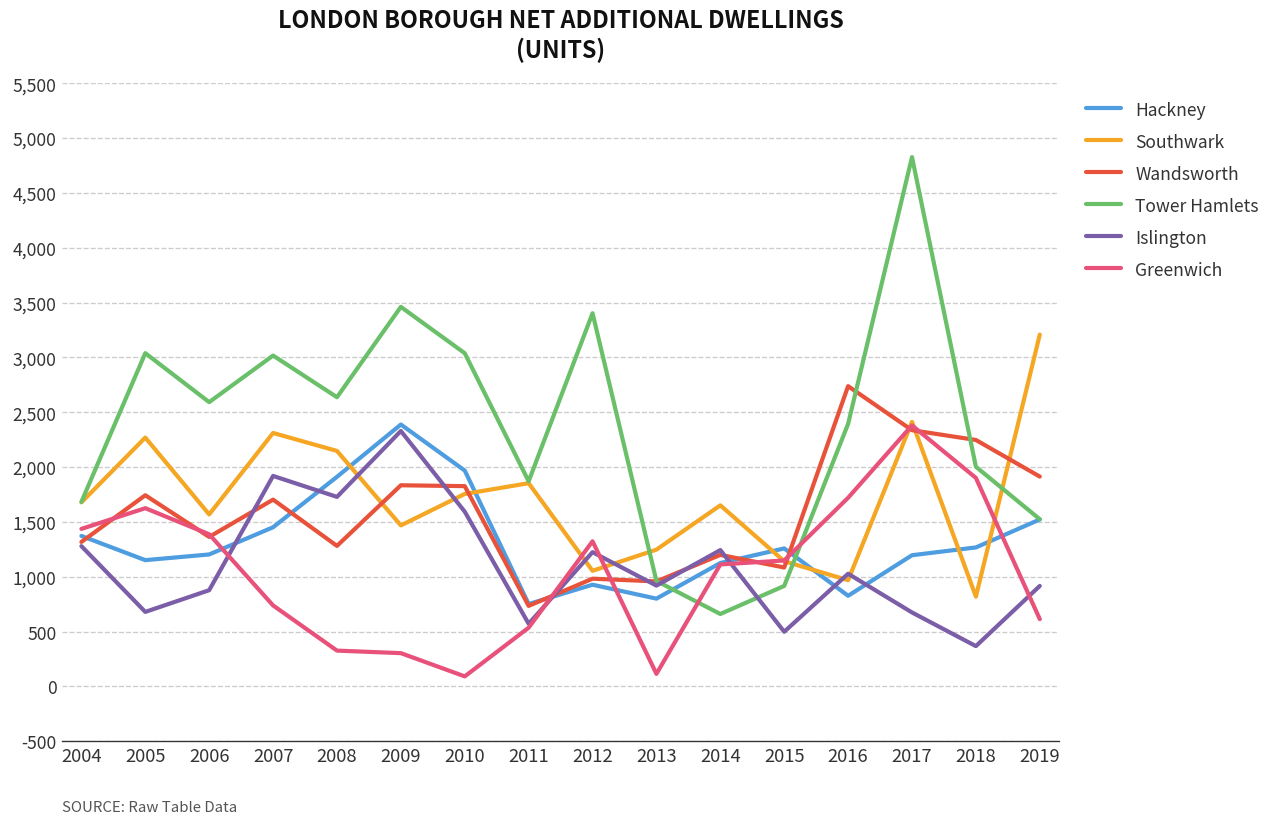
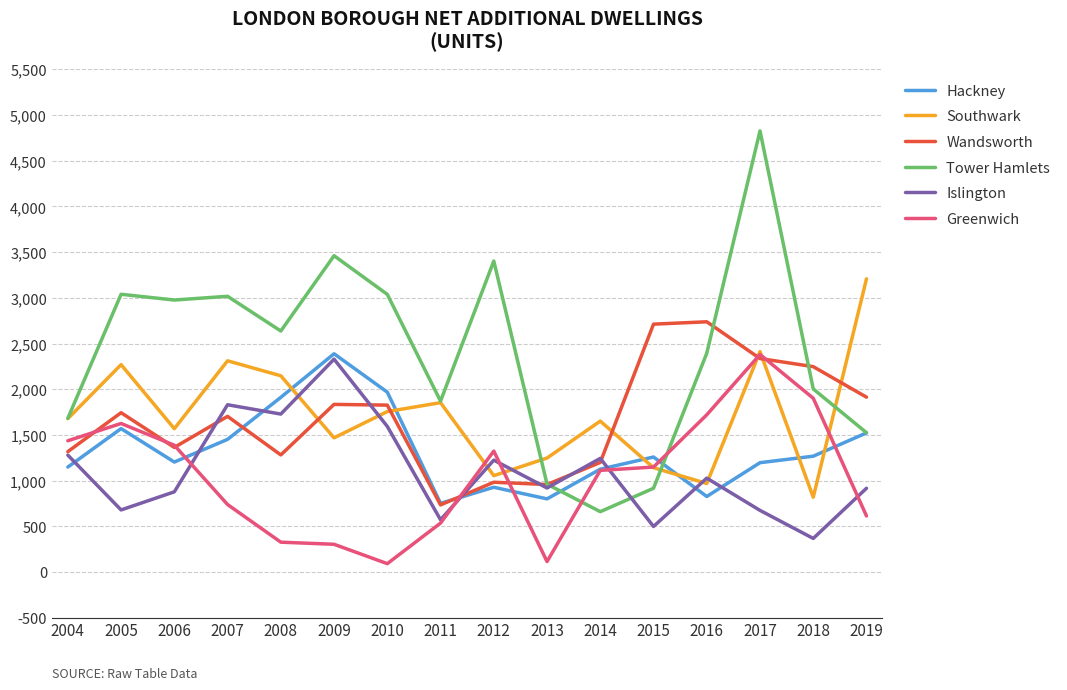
  {
    "Hackney": {
-     "2004": "1,400",
-     "2005": "1,200",
+     "2004": "1,100",
+     "2005": "1,600",
      "2006": "1,200",
      "2007": "1,500",
      "2008": "1,900",
      "2009": "2,400",
      "2010": "2,000",
      "2012": "900",
      "2013": "800",
      "2015": "1,300",
      "2016": "800",
      "2017": "1,200",
      "2018": "1,300"
    },
    "Southwark": {
      "2005": "2,300",
      "2006": "1,600",
      "2007": "2,300",
      "2008": "2,100",
      "2009": "1,500",
      "2010": "1,800",
      "2012": "1,100",
      "2013": "1,200",
      "2014": "1,700",
      "2016": "1,000",
      "2017": "2,400",
      "2018": "800",
      "2019": "3,200"
    },
    "Wandsworth": {
      "2004": "1,300",
      "2005": "1,700",
      "2007": "1,700",
      "2008": "1,300",
      "2009": "1,800",
      "2010": "1,800",
      "2012": "1,000",
      "2014": "1,200",
-     "2015": "1,100",
+     "2015": "2,700",
      "2016": "2,700",
      "2017": "2,300",
      "2018": "2,200",
      "2019": "1,900"
    },
    "Tower Hamlets": {
      "2005": "3,000",
-     "2006": "2,600",
+     "2006": "3,000",
      "2007": "3,000",
      "2008": "2,600",
      "2009": "3,500",
      "2010": "3,000",
      "2012": "3,400",
      "2014": "700",
      "2015": "900",
      "2016": "2,400",
      "2017": "4,800",
      "2018": "2,000"
    },
    "Islington": {
      "2004": "1,300",
      "2005": "700",
      "2006": "900",
-     "2007": "1,900",
+     "2007": "1,800",
      "2008": "1,700",
      "2009": "2,300",
      "2010": "1,600",
      "2011": "600",
      "2012": "1,200",
      "2013": "900",
      "2014": "1,200",
      "2015": "500",
      "2016": "1,000",
      "2017": "700",
      "2018": "400",
      "2019": "900"
    },
    "Greenwich": {
      "2004": "1,400",
      "2005": "1,600",
      "2007": "700",
      "2008": "300",
      "2009": "300",
      "2010": "100",
      "2011": "500",
      "2012": "1,300",
      "2013": "100",
      "2016": "1,700",
      "2017": "2,400",
      "2018": "1,900",
      "2019": "600"
    }
  }
